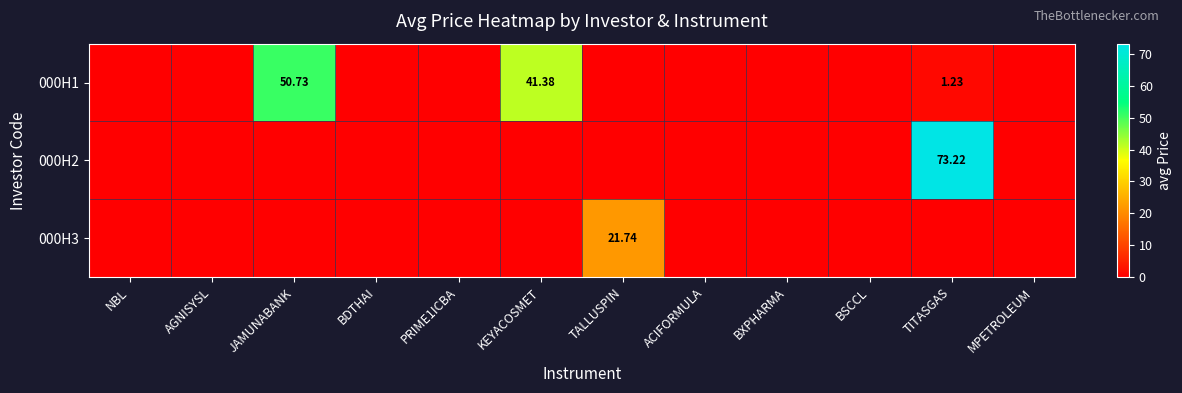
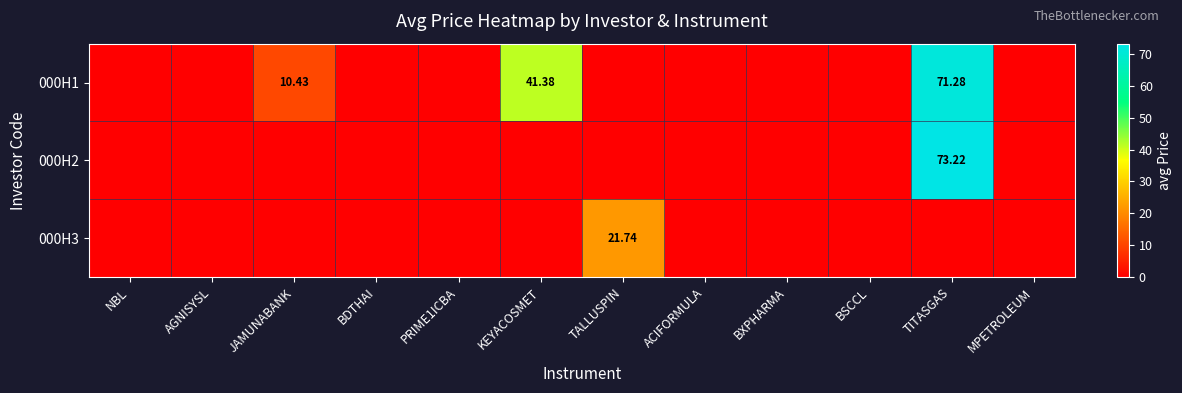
  {
    "000H1": {
-     "JAMUNABANK": 50.73,
+     "JAMUNABANK": 10.43,
      "KEYACOSMET": 41.38,
-     "TITASGAS": 1.23
+     "TITASGAS": 71.28
    },
    "000H2": {
      "TITASGAS": 73.22
    },
    "000H3": {
      "TALLUSPIN": 21.74
    }
  }
